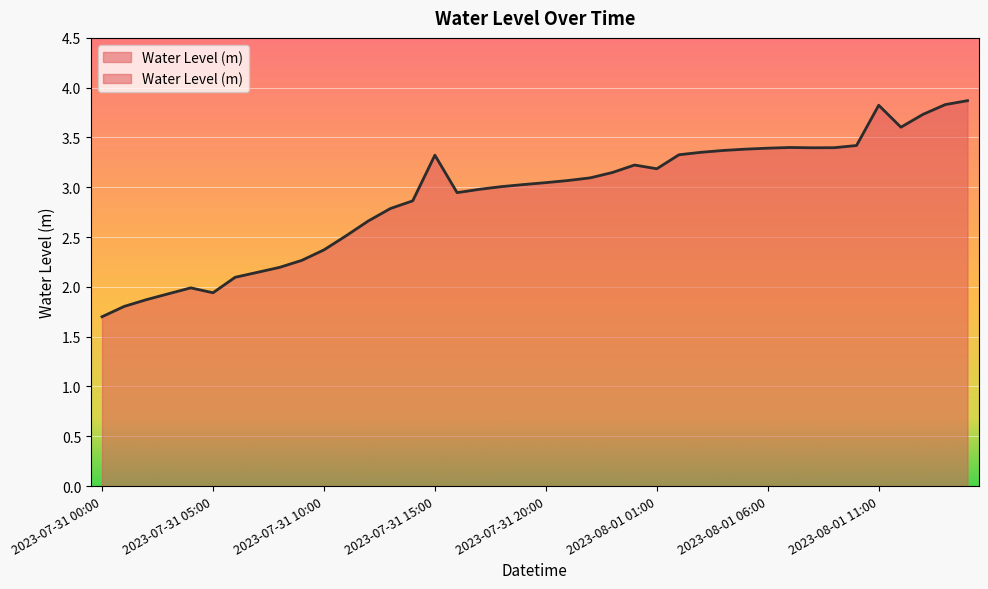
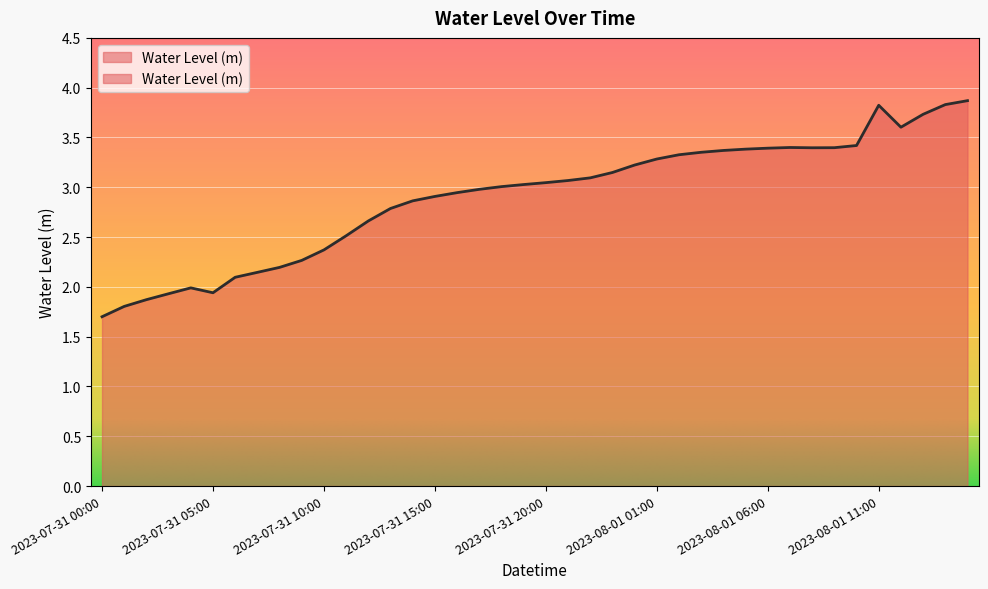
  {
    "2023-07-31 00:00": 1.7,
    "2023-07-31 05:00": 1.9,
    "2023-07-31 10:00": 2.4,
-   "2023-07-31 15:00": 3.3,
+   "2023-07-31 15:00": 2.9,
    "2023-07-31 20:00": 3.0,
-   "2023-08-01 01:00": 3.2,
+   "2023-08-01 01:00": 3.3,
    "2023-08-01 06:00": 3.4,
    "2023-08-01 11:00": 3.8
  }
